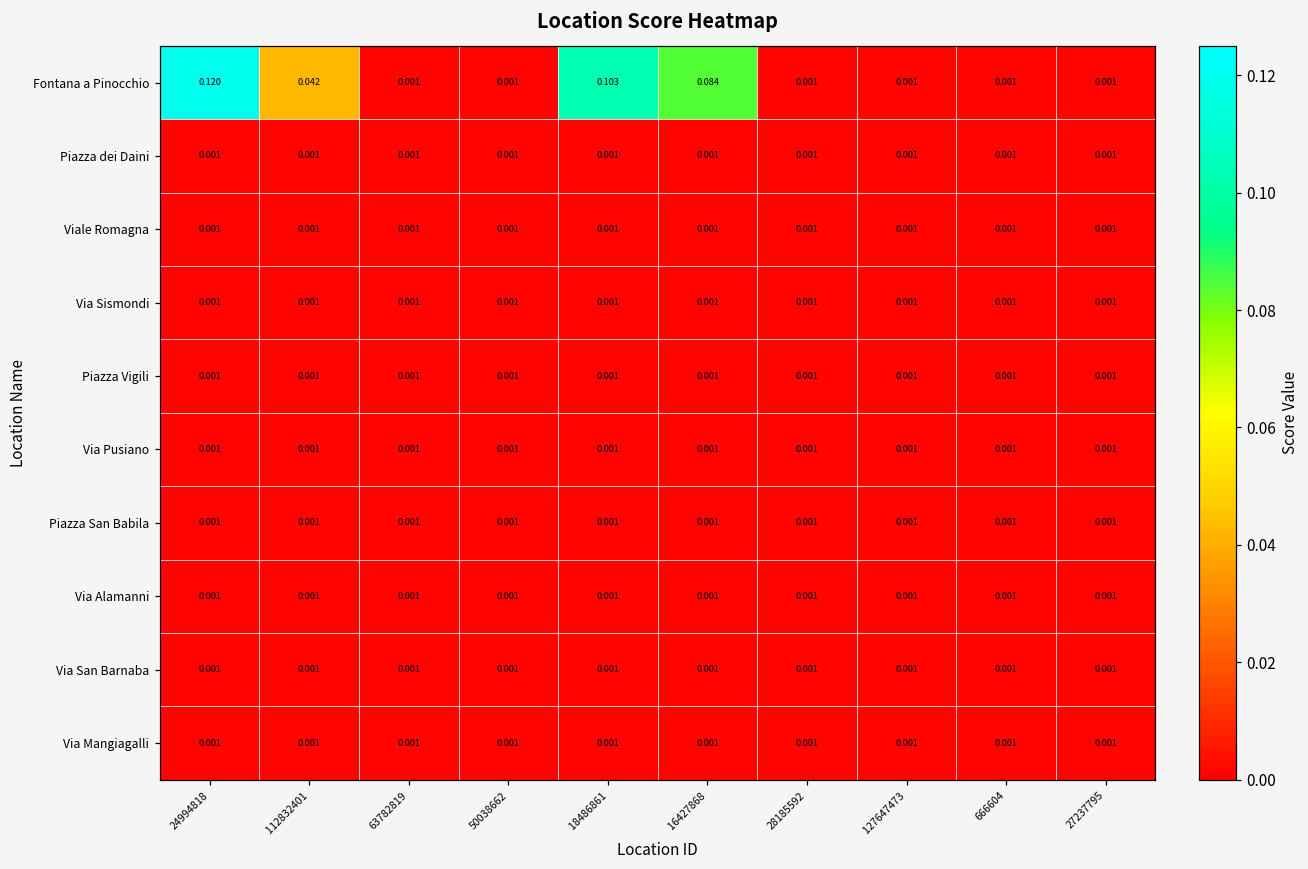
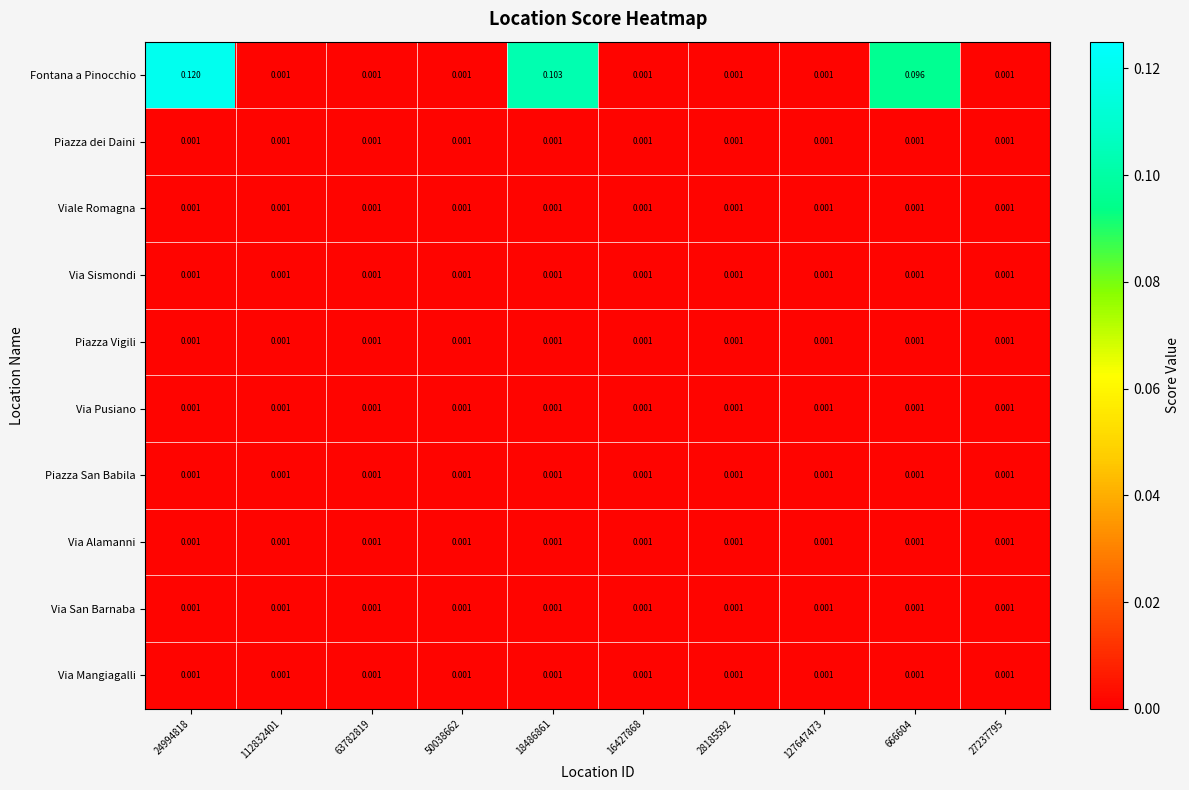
  {
    "Fontana a Pinocchio": {
      "24994818": 0.120,
-     "112832401": 0.042,
+     "112832401": 0.001,
      "63782819": 0.001,
      "50038662": 0.001,
      "18486861": 0.103,
-     "16427868": 0.084,
+     "16427868": 0.001,
      "28185592": 0.001,
      "127647473": 0.001,
-     "666604": 0.001,
+     "666604": 0.096,
      "27237795": 0.001
    },
    "Piazza dei Daini": {
      "24994818": 0.001,
      "112832401": 0.001,
      "63782819": 0.001,
      "50038662": 0.001,
      "18486861": 0.001,
      "16427868": 0.001,
      "28185592": 0.001,
      "127647473": 0.001,
      "666604": 0.001,
      "27237795": 0.001
    },
    "Viale Romagna": {
      "24994818": 0.001,
      "112832401": 0.001,
      "63782819": 0.001,
      "50038662": 0.001,
      "18486861": 0.001,
      "16427868": 0.001,
      "28185592": 0.001,
      "127647473": 0.001,
      "666604": 0.001,
      "27237795": 0.001
    },
    "Via Sismondi": {
      "24994818": 0.001,
      "112832401": 0.001,
      "63782819": 0.001,
      "50038662": 0.001,
      "18486861": 0.001,
      "16427868": 0.001,
      "28185592": 0.001,
      "127647473": 0.001,
      "666604": 0.001,
      "27237795": 0.001
    },
    "Piazza Vigili": {
      "24994818": 0.001,
      "112832401": 0.001,
      "63782819": 0.001,
      "50038662": 0.001,
      "18486861": 0.001,
      "16427868": 0.001,
      "28185592": 0.001,
      "127647473": 0.001,
      "666604": 0.001,
      "27237795": 0.001
    },
    "Via Pusiano": {
      "24994818": 0.001,
      "112832401": 0.001,
      "63782819": 0.001,
      "50038662": 0.001,
      "18486861": 0.001,
      "16427868": 0.001,
      "28185592": 0.001,
      "127647473": 0.001,
      "666604": 0.001,
      "27237795": 0.001
    },
    "Piazza San Babila": {
      "24994818": 0.001,
      "112832401": 0.001,
      "63782819": 0.001,
      "50038662": 0.001,
      "18486861": 0.001,
      "16427868": 0.001,
      "28185592": 0.001,
      "127647473": 0.001,
      "666604": 0.001,
      "27237795": 0.001
    },
    "Via Alamanni": {
      "24994818": 0.001,
      "112832401": 0.001,
      "63782819": 0.001,
      "50038662": 0.001,
      "18486861": 0.001,
      "16427868": 0.001,
      "28185592": 0.001,
      "127647473": 0.001,
      "666604": 0.001,
      "27237795": 0.001
    },
    "Via San Barnaba": {
      "24994818": 0.001,
      "112832401": 0.001,
      "63782819": 0.001,
      "50038662": 0.001,
      "18486861": 0.001,
      "16427868": 0.001,
      "28185592": 0.001,
      "127647473": 0.001,
      "666604": 0.001,
      "27237795": 0.001
    },
    "Via Mangiagalli": {
      "24994818": 0.001,
      "112832401": 0.001,
      "63782819": 0.001,
      "50038662": 0.001,
      "18486861": 0.001,
      "16427868": 0.001,
      "28185592": 0.001,
      "127647473": 0.001,
      "666604": 0.001,
      "27237795": 0.001
    }
  }
